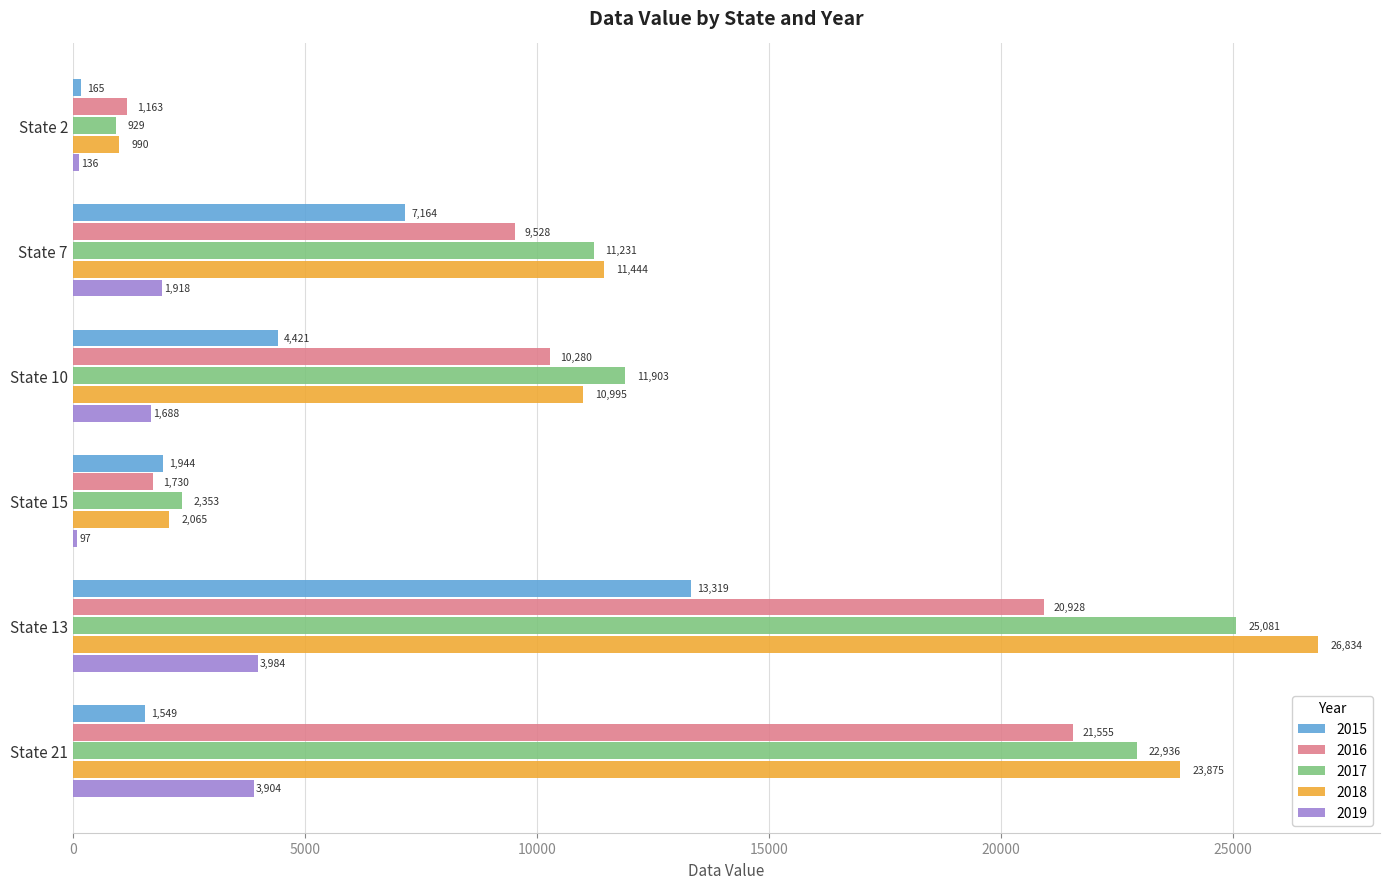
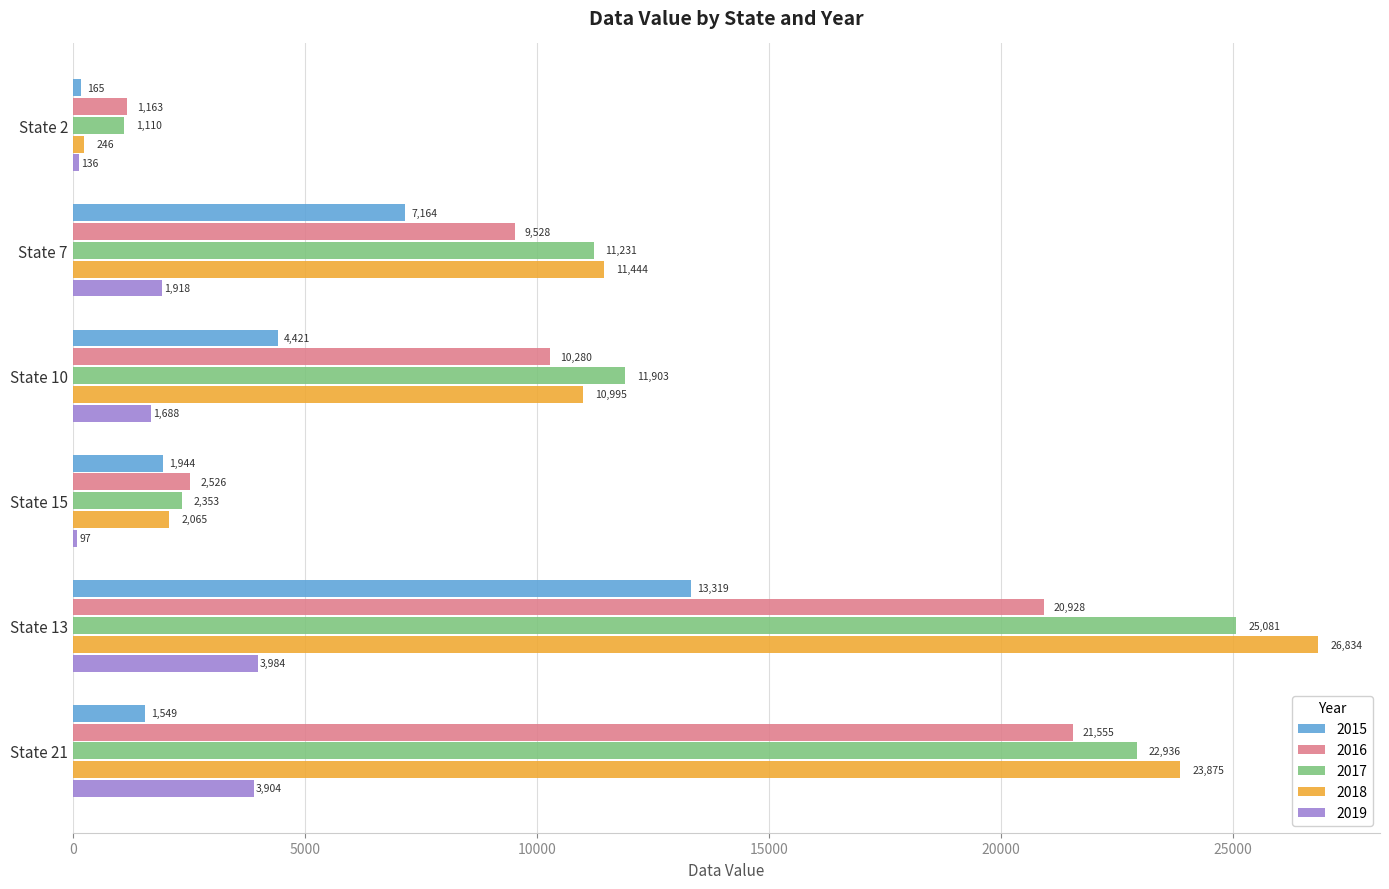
  {
    "2015": {
      "State 2": "165",
      "State 7": "7,164",
      "State 10": "4,421",
      "State 15": "1,944",
      "State 13": "13,319",
      "State 21": "1,549"
    },
    "2016": {
      "State 2": "1,163",
      "State 7": "9,528",
      "State 10": "10,280",
-     "State 15": "1,730",
+     "State 15": "2,526",
      "State 13": "20,928",
      "State 21": "21,555"
    },
    "2017": {
-     "State 2": "929",
+     "State 2": "1,110",
      "State 7": "11,231",
      "State 10": "11,903",
      "State 15": "2,353",
      "State 13": "25,081",
      "State 21": "22,936"
    },
    "2018": {
-     "State 2": "990",
+     "State 2": "246",
      "State 7": "11,444",
      "State 10": "10,995",
      "State 15": "2,065",
      "State 13": "26,834",
      "State 21": "23,875"
    },
    "2019": {
      "State 2": "136",
      "State 7": "1,918",
      "State 10": "1,688",
      "State 15": "97",
      "State 13": "3,984",
      "State 21": "3,904"
    }
  }
